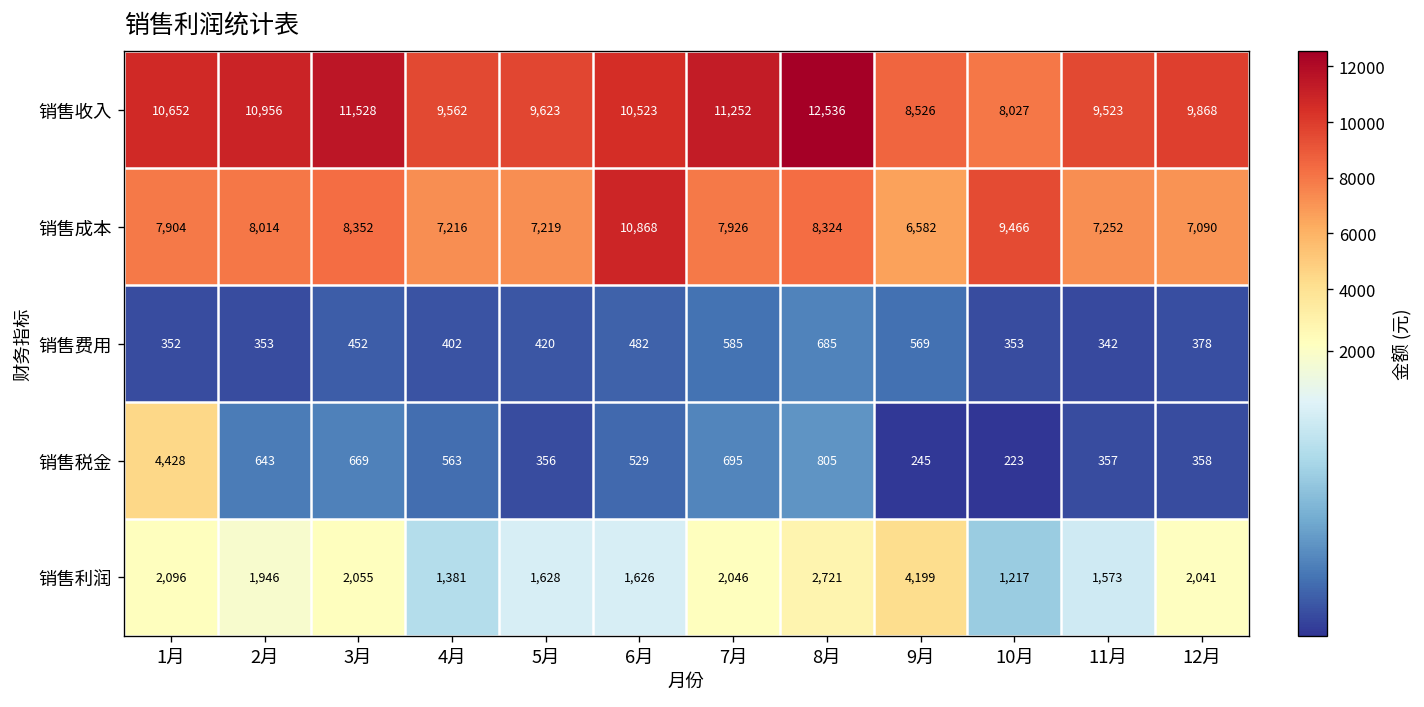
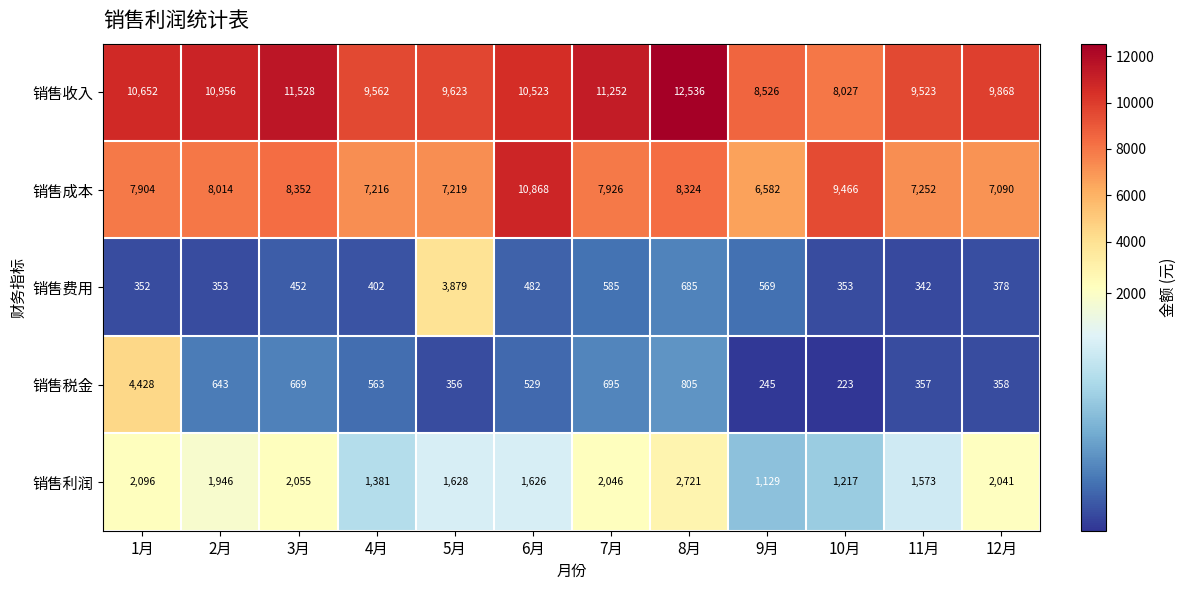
  {
    "销售收入": {
      "1月": "10,652",
      "2月": "10,956",
      "3月": "11,528",
      "4月": "9,562",
      "5月": "9,623",
      "6月": "10,523",
      "7月": "11,252",
      "8月": "12,536",
      "9月": "8,526",
      "10月": "8,027",
      "11月": "9,523",
      "12月": "9,868"
    },
    "销售成本": {
      "1月": "7,904",
      "2月": "8,014",
      "3月": "8,352",
      "4月": "7,216",
      "5月": "7,219",
      "6月": "10,868",
      "7月": "7,926",
      "8月": "8,324",
      "9月": "6,582",
      "10月": "9,466",
      "11月": "7,252",
      "12月": "7,090"
    },
    "销售费用": {
      "1月": "352",
      "2月": "353",
      "3月": "452",
      "4月": "402",
-     "5月": "420",
+     "5月": "3,879",
      "6月": "482",
      "7月": "585",
      "8月": "685",
      "9月": "569",
      "10月": "353",
      "11月": "342",
      "12月": "378"
    },
    "销售税金": {
      "1月": "4,428",
      "2月": "643",
      "3月": "669",
      "4月": "563",
      "5月": "356",
      "6月": "529",
      "7月": "695",
      "8月": "805",
      "9月": "245",
      "10月": "223",
      "11月": "357",
      "12月": "358"
    },
    "销售利润": {
      "1月": "2,096",
      "2月": "1,946",
      "3月": "2,055",
      "4月": "1,381",
      "5月": "1,628",
      "6月": "1,626",
      "7月": "2,046",
      "8月": "2,721",
-     "9月": "4,199",
+     "9月": "1,129",
      "10月": "1,217",
      "11月": "1,573",
      "12月": "2,041"
    }
  }
